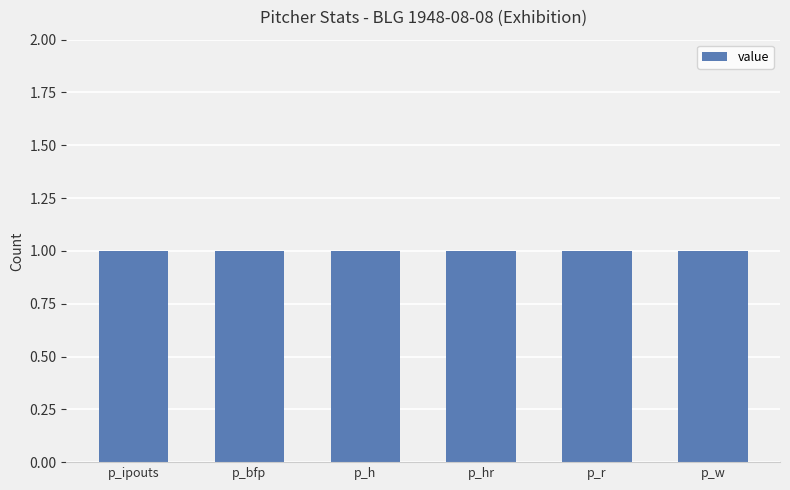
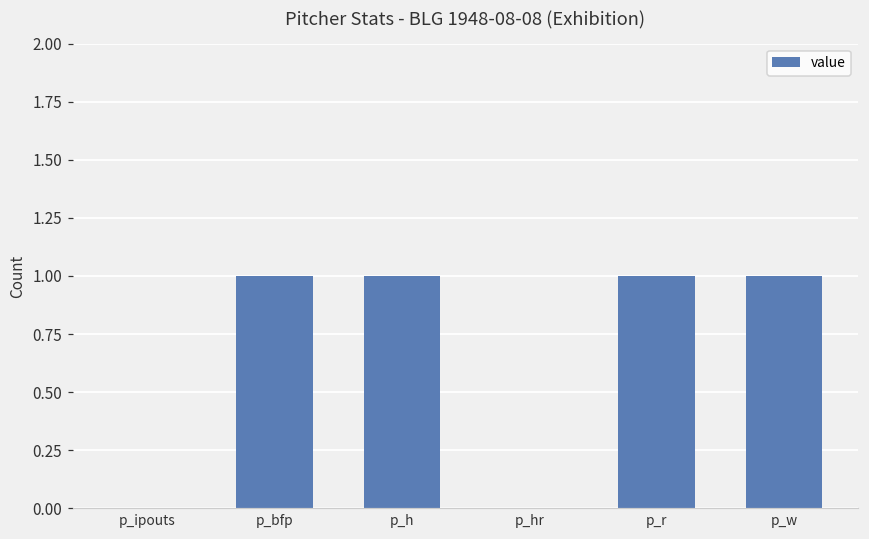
  {
-   "p_ipouts": 1,
+   "p_ipouts": 0,
    "p_bfp": 1,
    "p_h": 1,
-   "p_hr": 1,
+   "p_hr": 0,
    "p_r": 1,
    "p_w": 1
  }
